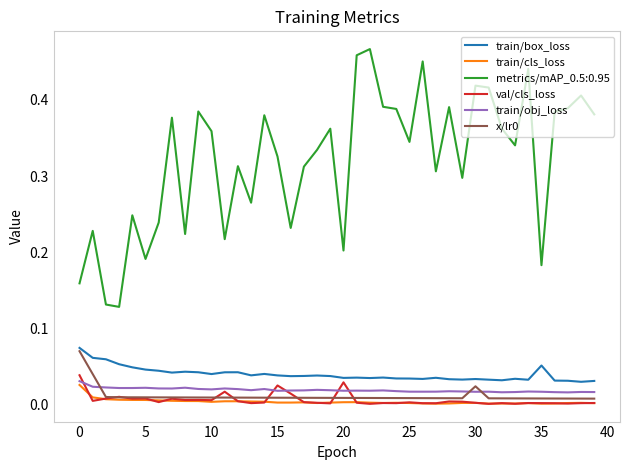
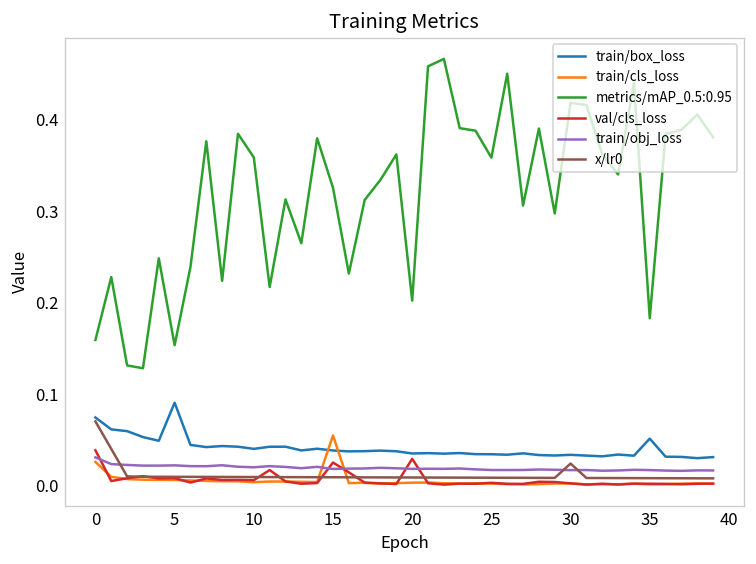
  {
    "train/box_loss": {
      "0": 0.07,
-     "5": 0.05,
+     "5": 0.09,
      "10": 0.04,
      "15": 0.04,
      "20": 0.04,
      "25": 0.03,
      "30": 0.03,
      "35": 0.05
    },
    "train/cls_loss": {
      "0": 0.03,
-     "15": 0.00,
+     "15": 0.06,
      "20": 0.00
    },
    "metrics/mAP_0.5:0.95": {
      "0": 0.16,
-     "5": 0.19,
+     "5": 0.15,
      "10": 0.36,
      "15": 0.33,
      "20": 0.20,
-     "25": 0.34,
+     "25": 0.36,
      "35": 0.18
    },
    "val/cls_loss": {
      "0": 0.04,
      "15": 0.03,
      "20": 0.03
    },
    "train/obj_loss": {
      "0": 0.03,
      "5": 0.02,
      "10": 0.02,
      "15": 0.02,
      "20": 0.02,
      "25": 0.02,
      "30": 0.02,
      "35": 0.02
    },
    "x/lr0": {
      "0": 0.07,
      "10": 0.01,
      "15": 0.01,
      "20": 0.01,
      "25": 0.01,
      "30": 0.02,
      "35": 0.01
    }
  }
